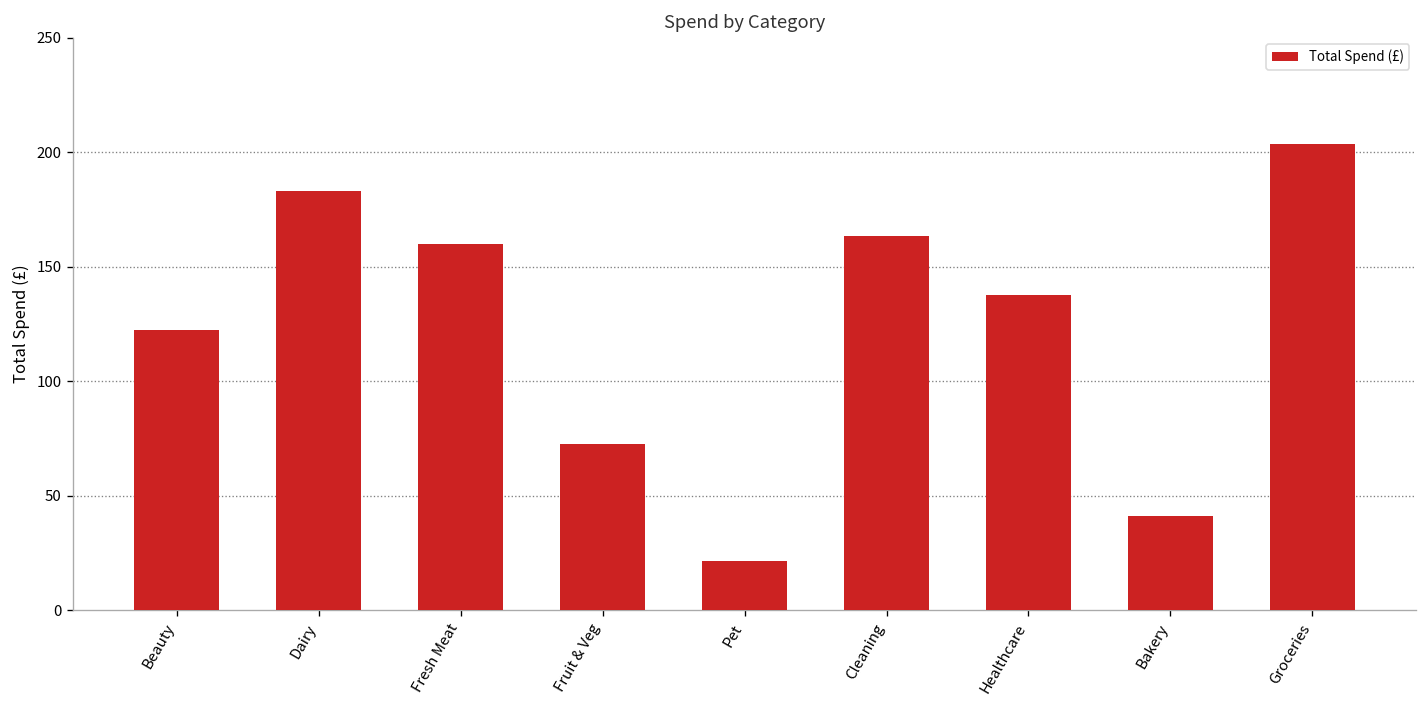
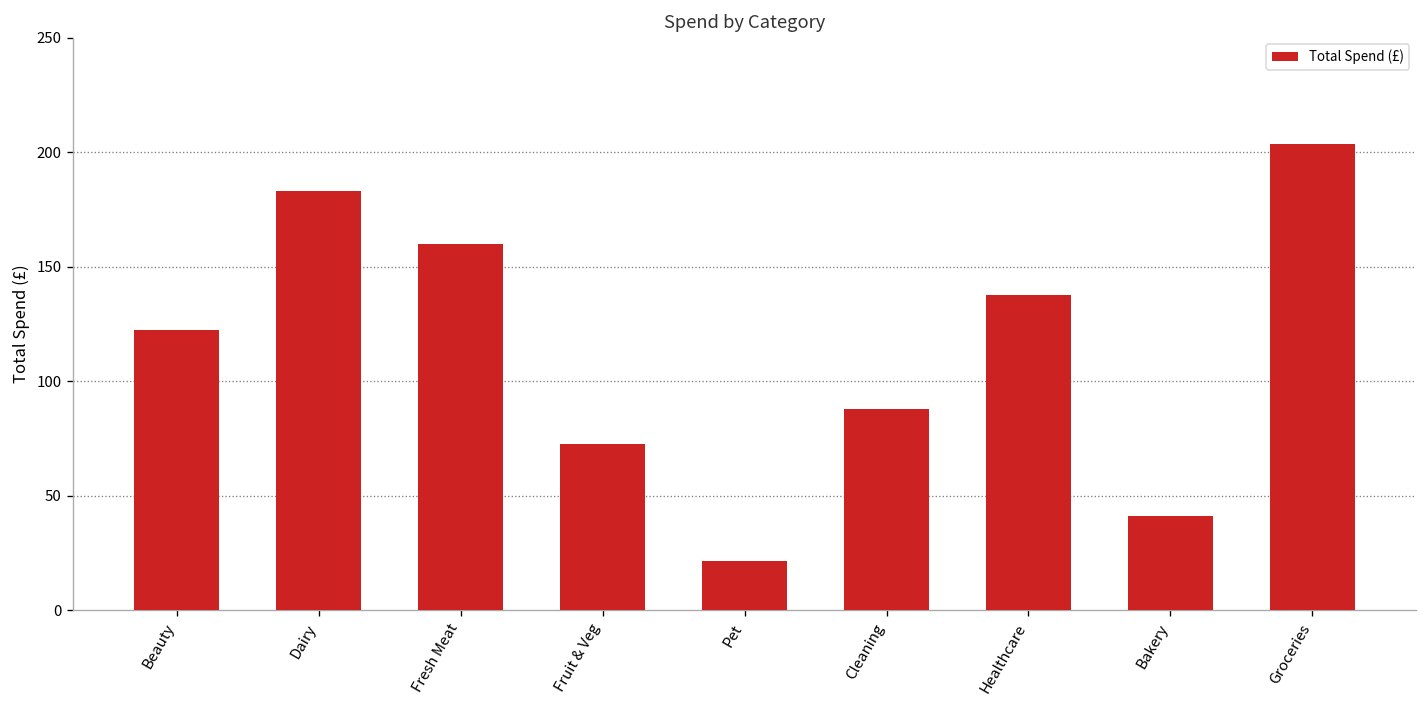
  {
    "Beauty": 122,
    "Dairy": 183,
    "Fresh Meat": 160,
    "Fruit & Veg": 73,
    "Pet": 21,
-   "Cleaning": 164,
+   "Cleaning": 88,
    "Healthcare": 138,
    "Bakery": 41,
    "Groceries": 203
  }
